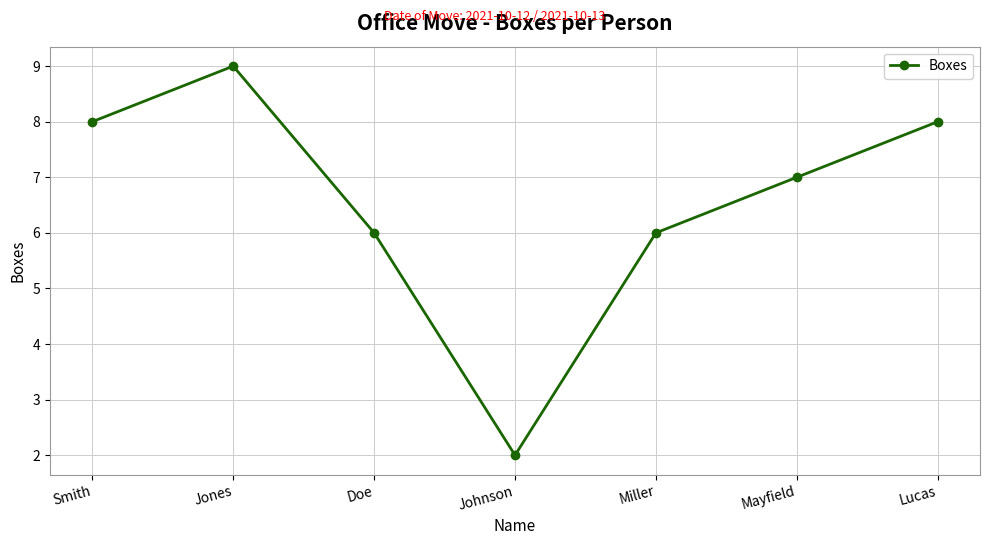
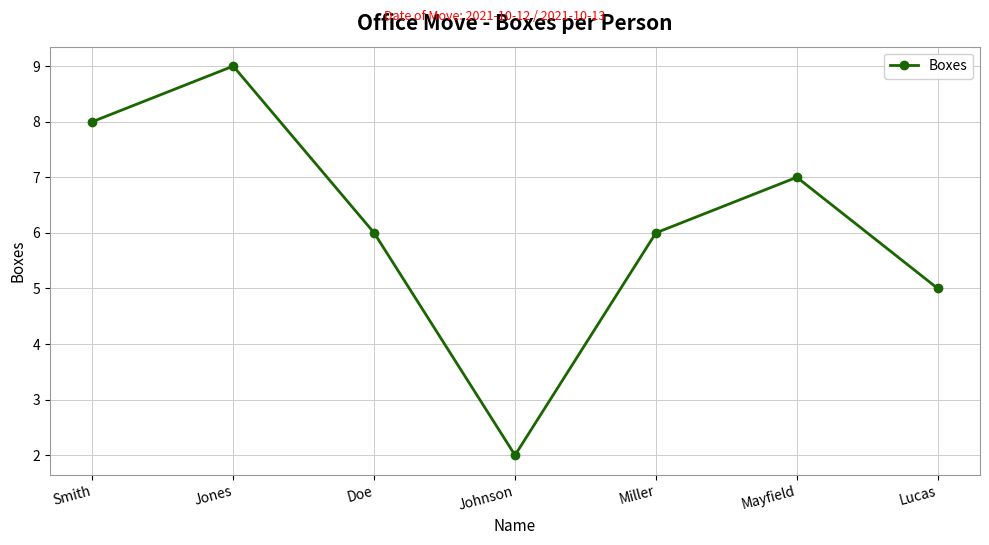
  {
    "Smith": 8,
    "Jones": 9,
    "Doe": 6,
    "Johnson": 2,
    "Miller": 6,
    "Mayfield": 7,
-   "Lucas": 8
+   "Lucas": 5
  }
